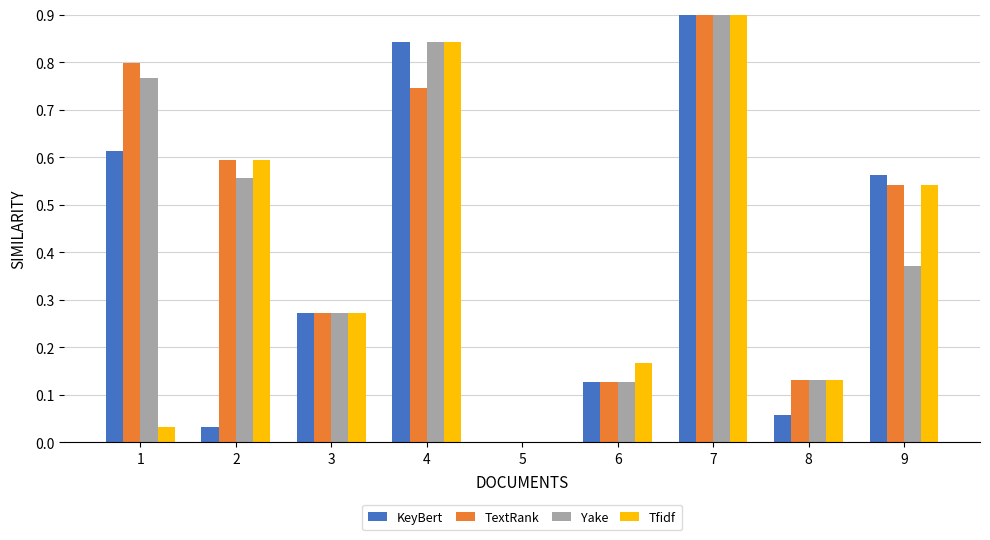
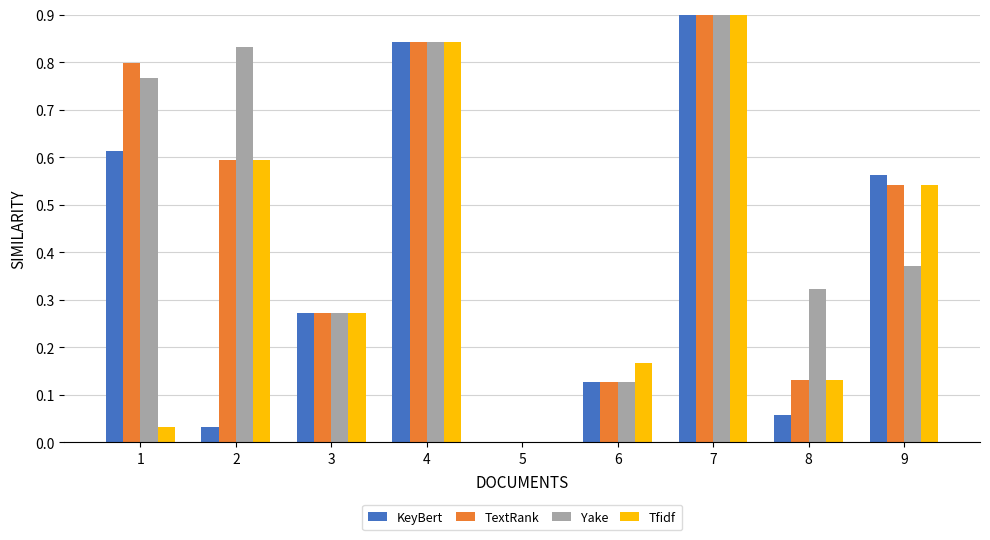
  {
    "KeyBert": {
      "1": 0.61,
      "2": 0.03,
      "3": 0.27,
      "4": 0.84,
      "5": 0.00,
      "6": 0.13,
      "7": 0.90,
      "8": 0.06,
      "9": 0.56
    },
    "TextRank": {
      "1": 0.80,
      "2": 0.59,
      "3": 0.27,
-     "4": 0.74,
+     "4": 0.84,
      "5": 0.00,
      "6": 0.13,
      "7": 0.90,
      "8": 0.13,
      "9": 0.54
    },
    "Yake": {
      "1": 0.77,
-     "2": 0.56,
+     "2": 0.83,
      "3": 0.27,
      "4": 0.84,
      "5": 0.00,
      "6": 0.13,
      "7": 0.90,
-     "8": 0.13,
+     "8": 0.32,
      "9": 0.37
    },
    "Tfidf": {
      "1": 0.03,
      "2": 0.59,
      "3": 0.27,
      "4": 0.84,
      "5": 0.00,
      "6": 0.17,
      "7": 0.90,
      "8": 0.13,
      "9": 0.54
    }
  }
